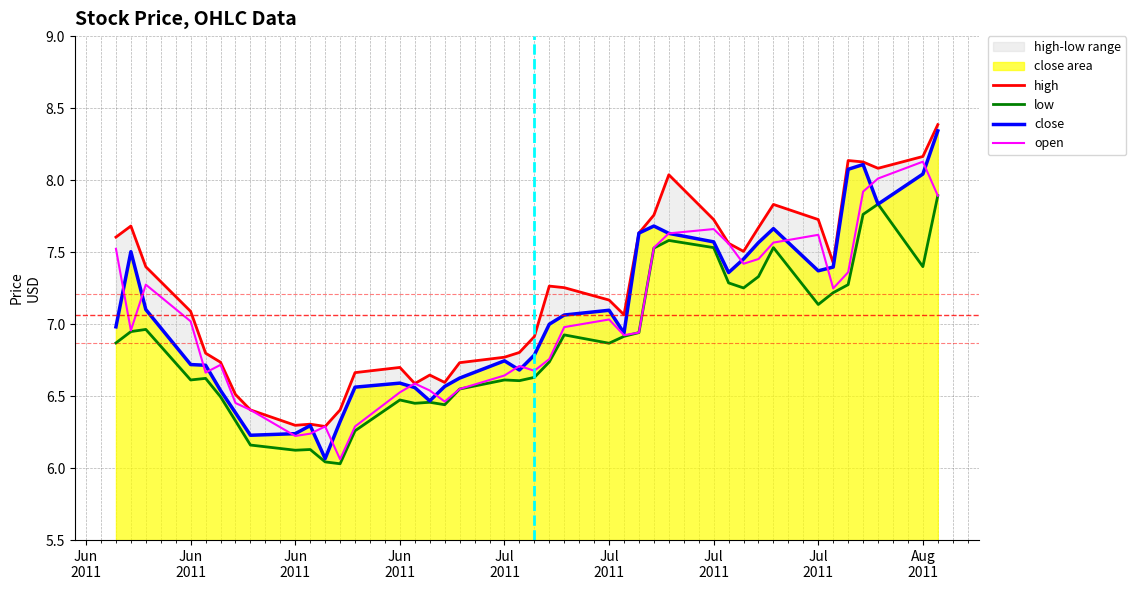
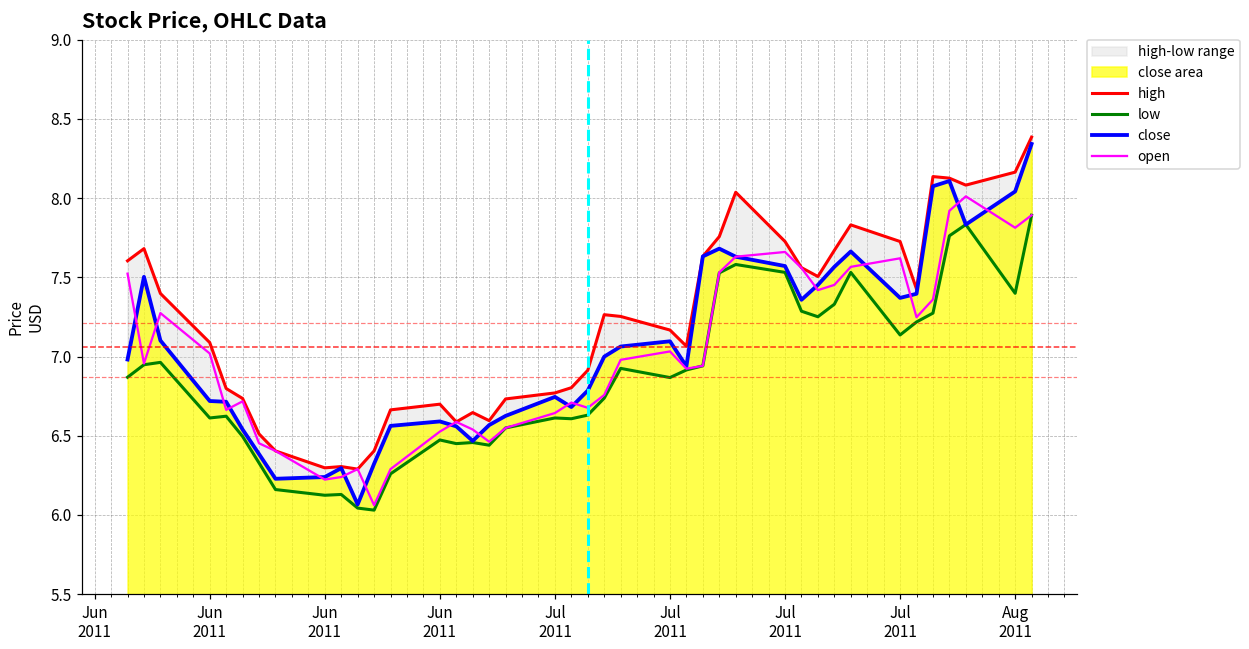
  {
    "high-low range": {
      "Aug 2011": 8.16
    },
    "low": {
      "Aug 2011": 7.40
    },
    "close area": {
      "Aug 2011": 8.04
    },
    "open": {
-     "Aug 2011": 8.13
+     "Aug 2011": 7.81
    }
  }
